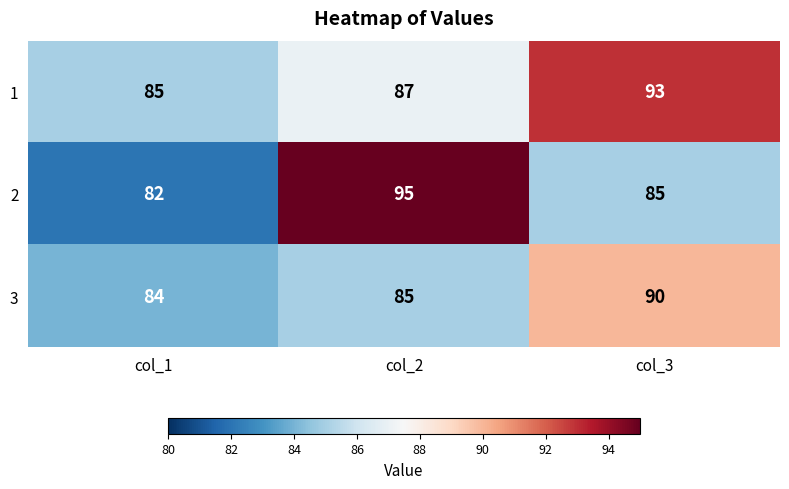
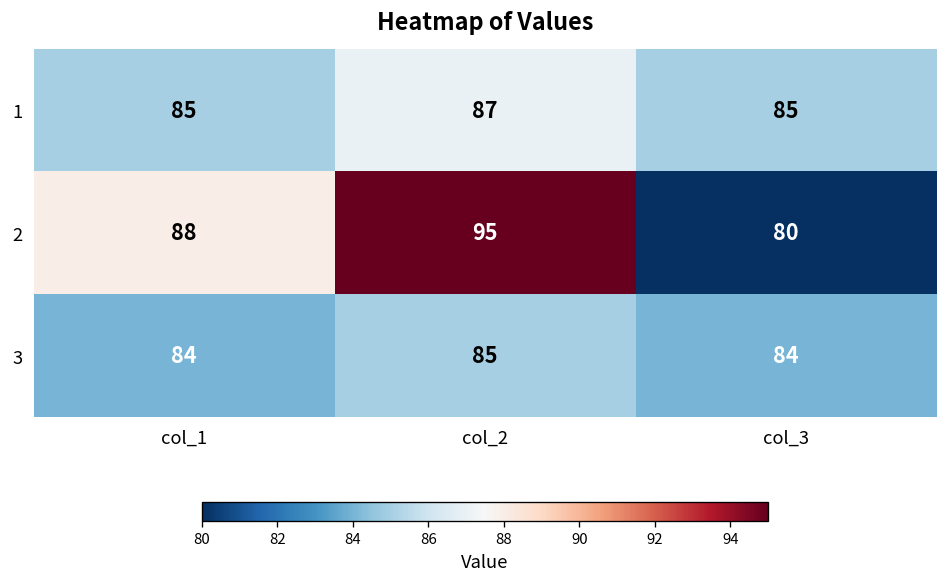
  {
    "1": {
      "col_1": 85,
      "col_2": 87,
-     "col_3": 93
+     "col_3": 85
    },
    "2": {
-     "col_1": 82,
+     "col_1": 88,
      "col_2": 95,
-     "col_3": 85
+     "col_3": 80
    },
    "3": {
      "col_1": 84,
      "col_2": 85,
-     "col_3": 90
+     "col_3": 84
    }
  }
